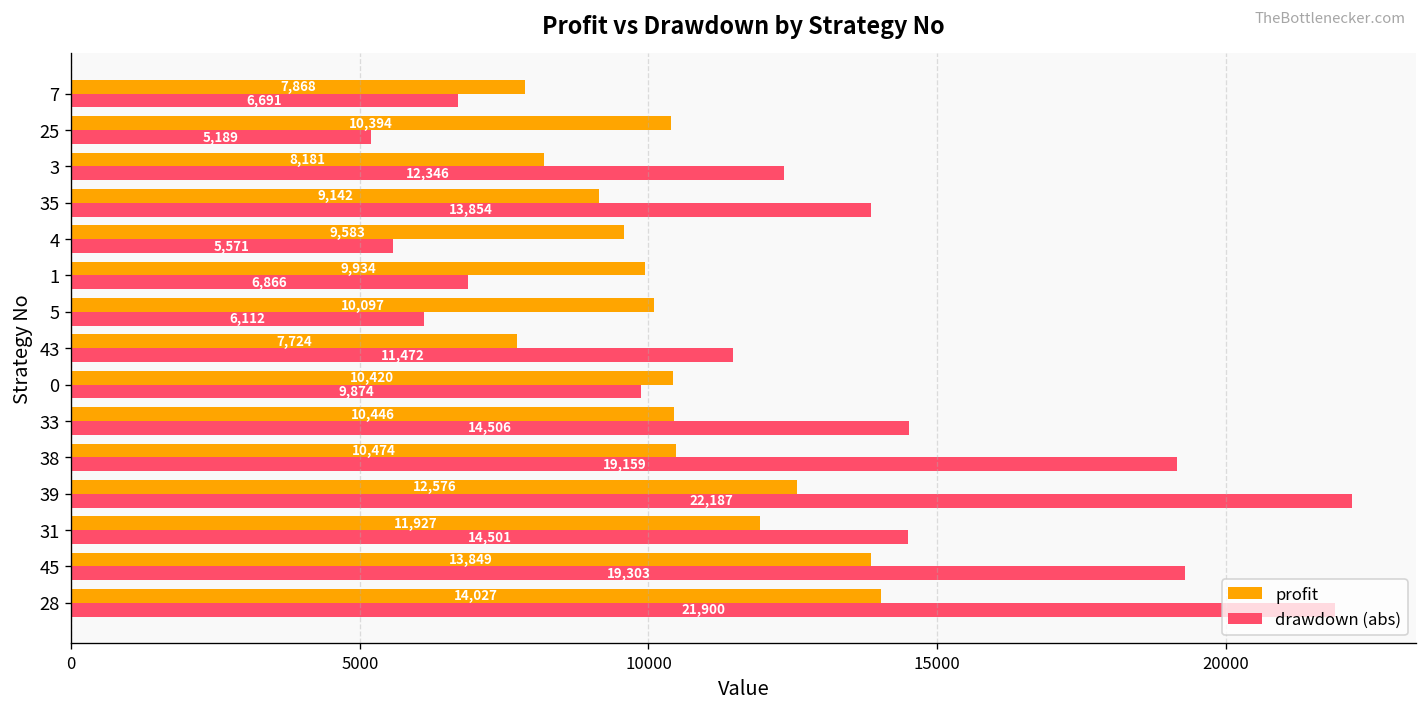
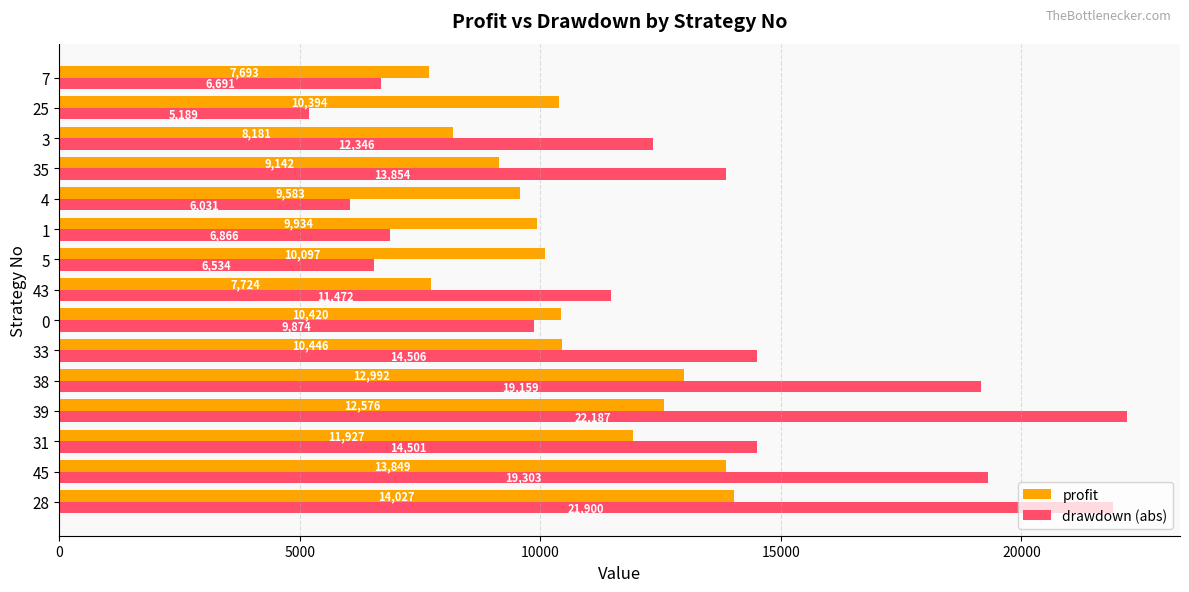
  {
    "profit": {
-     "7": "7,868",
+     "7": "7,693",
      "25": "10,394",
      "3": "8,181",
      "35": "9,142",
      "4": "9,583",
      "1": "9,934",
      "5": "10,097",
      "43": "7,724",
      "0": "10,420",
      "33": "10,446",
-     "38": "10,474",
+     "38": "12,992",
      "39": "12,576",
      "31": "11,927",
      "45": "13,849",
      "28": "14,027"
    },
    "drawdown (abs)": {
      "7": "6,691",
      "25": "5,189",
      "3": "12,346",
      "35": "13,854",
-     "4": "5,571",
+     "4": "6,031",
      "1": "6,866",
-     "5": "6,112",
+     "5": "6,534",
      "43": "11,472",
      "0": "9,874",
      "33": "14,506",
      "38": "19,159",
      "39": "22,187",
      "31": "14,501",
      "45": "19,303"
    }
  }
